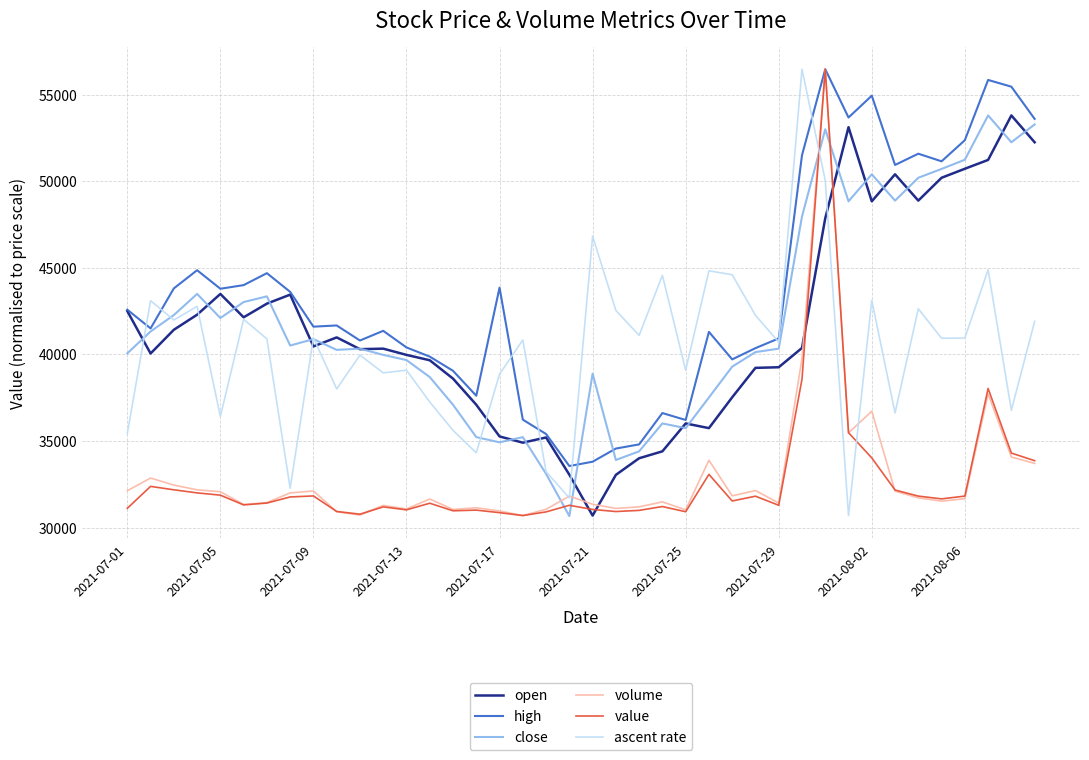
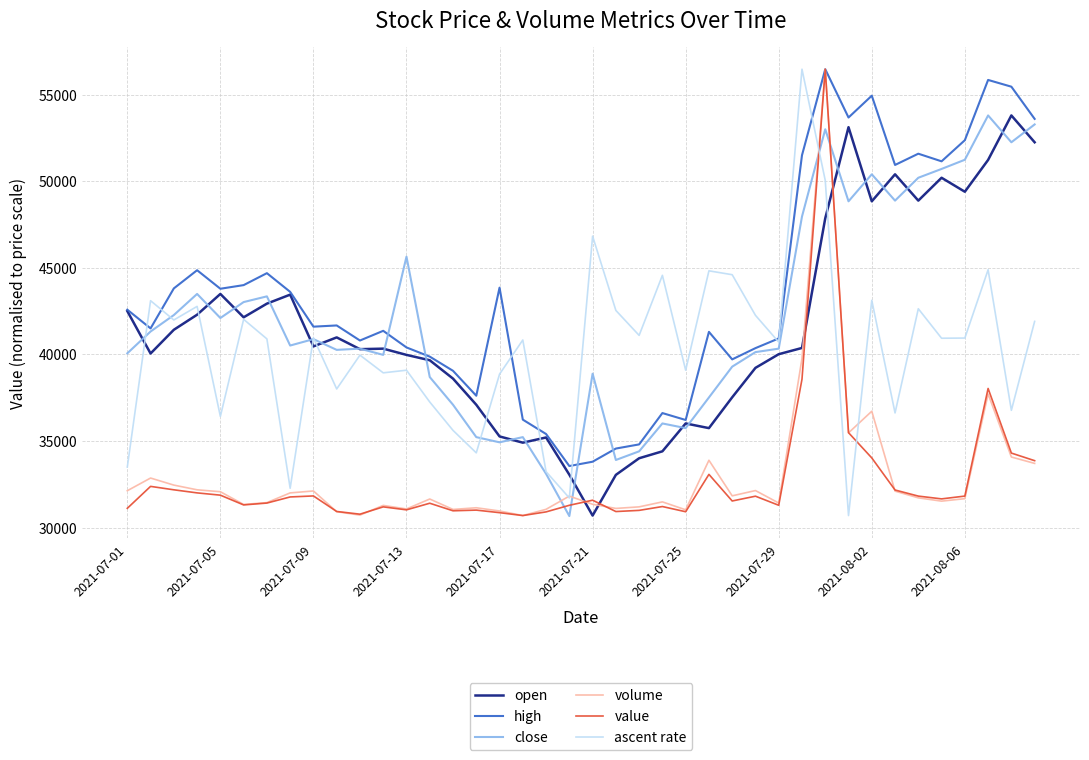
  {
    "open": {
      "2021-07-05": 43500,
      "2021-07-09": 40500,
      "2021-07-13": 40000,
      "2021-07-17": 35300,
      "2021-07-21": 30700,
      "2021-07-25": 36000,
-     "2021-07-29": 39300,
+     "2021-07-29": 40000,
      "2021-08-02": 48800,
-     "2021-08-06": 50700
+     "2021-08-06": 49400
    },
    "high": {
      "2021-07-05": 43800,
      "2021-07-09": 41600,
      "2021-07-13": 40400,
      "2021-07-17": 43900,
      "2021-07-21": 33800,
      "2021-07-25": 36200,
      "2021-07-29": 40900,
      "2021-08-02": 54900,
      "2021-08-06": 52400
    },
    "close": {
      "2021-07-01": 40100,
      "2021-07-05": 42100,
-     "2021-07-13": 39700,
+     "2021-07-13": 45600,
      "2021-07-17": 34900,
      "2021-07-21": 38900,
      "2021-07-25": 35700,
      "2021-07-29": 40300,
      "2021-08-02": 50400,
      "2021-08-06": 51200
    },
    "volume": {
      "2021-07-01": 32100,
      "2021-07-05": 32100,
      "2021-07-09": 32100,
      "2021-07-21": 31300,
      "2021-08-02": 36700
    },
    "value": {
      "2021-07-01": 31100,
      "2021-07-05": 31900,
      "2021-07-09": 31800,
-     "2021-07-21": 31000,
+     "2021-07-21": 31600,
      "2021-08-02": 34000
    },
    "ascent rate": {
-     "2021-07-01": 35400,
+     "2021-07-01": 33500,
      "2021-07-05": 36400,
      "2021-07-13": 39100,
      "2021-07-17": 38900,
      "2021-07-21": 46800,
      "2021-07-25": 39100,
      "2021-07-29": 40700,
      "2021-08-02": 43100,
      "2021-08-06": 40900
    }
  }
